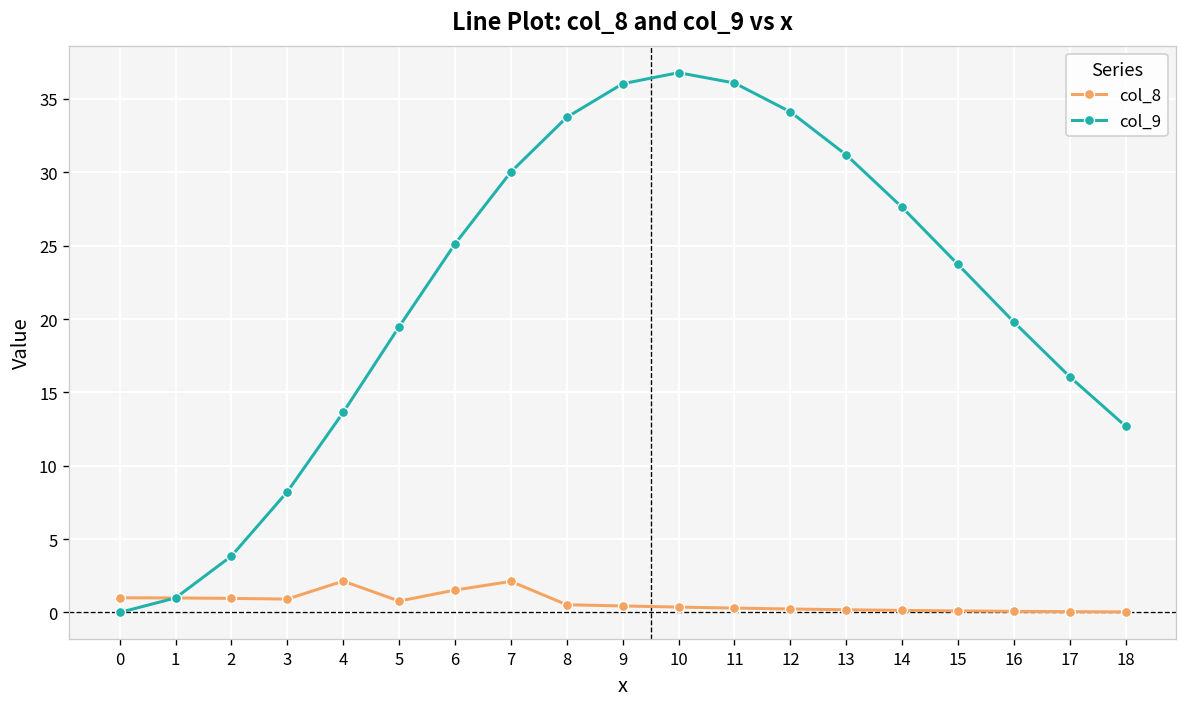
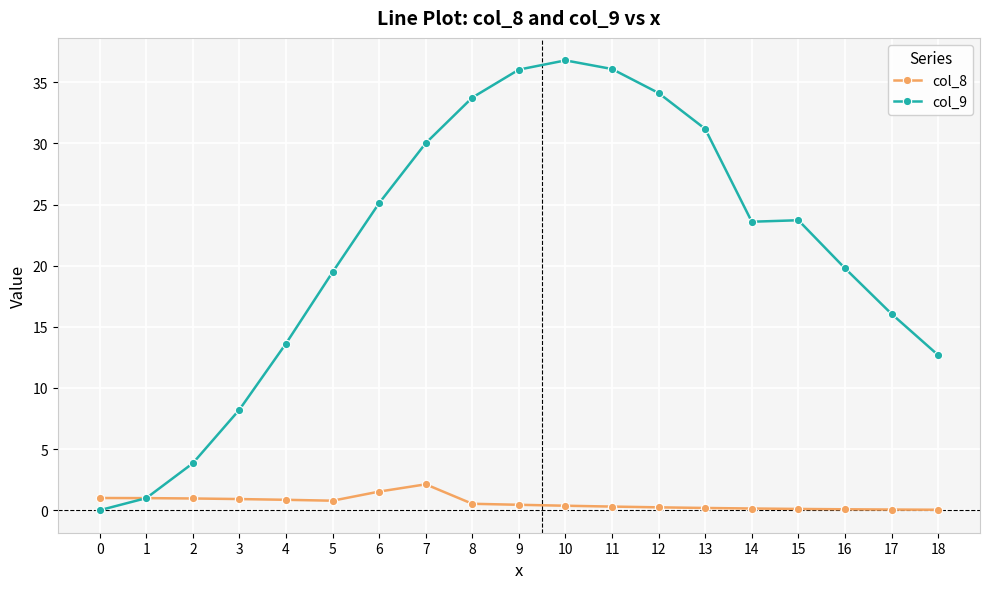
  {
    "col_8": {
      "0": 1.0,
      "2": 1.0,
      "3": 0.9,
-     "4": 2.1,
+     "4": 0.9,
      "5": 0.8,
      "6": 1.5,
      "7": 2.1,
      "8": 0.5,
      "9": 0.4,
      "10": 0.4,
      "11": 0.3,
      "12": 0.2,
      "13": 0.2,
      "14": 0.1,
      "15": 0.1,
      "16": 0.1,
      "17": 0.1,
      "18": 0.0
    },
    "col_9": {
      "0": 0.0,
      "2": 3.8,
      "3": 8.2,
      "4": 13.6,
      "5": 19.5,
      "6": 25.1,
      "7": 30.0,
      "8": 33.7,
      "9": 36.0,
      "10": 36.8,
      "11": 36.1,
      "12": 34.1,
      "13": 31.2,
-     "14": 27.6,
+     "14": 23.6,
      "15": 23.7,
      "16": 19.8,
      "17": 16.1,
      "18": 12.7
    }
  }
